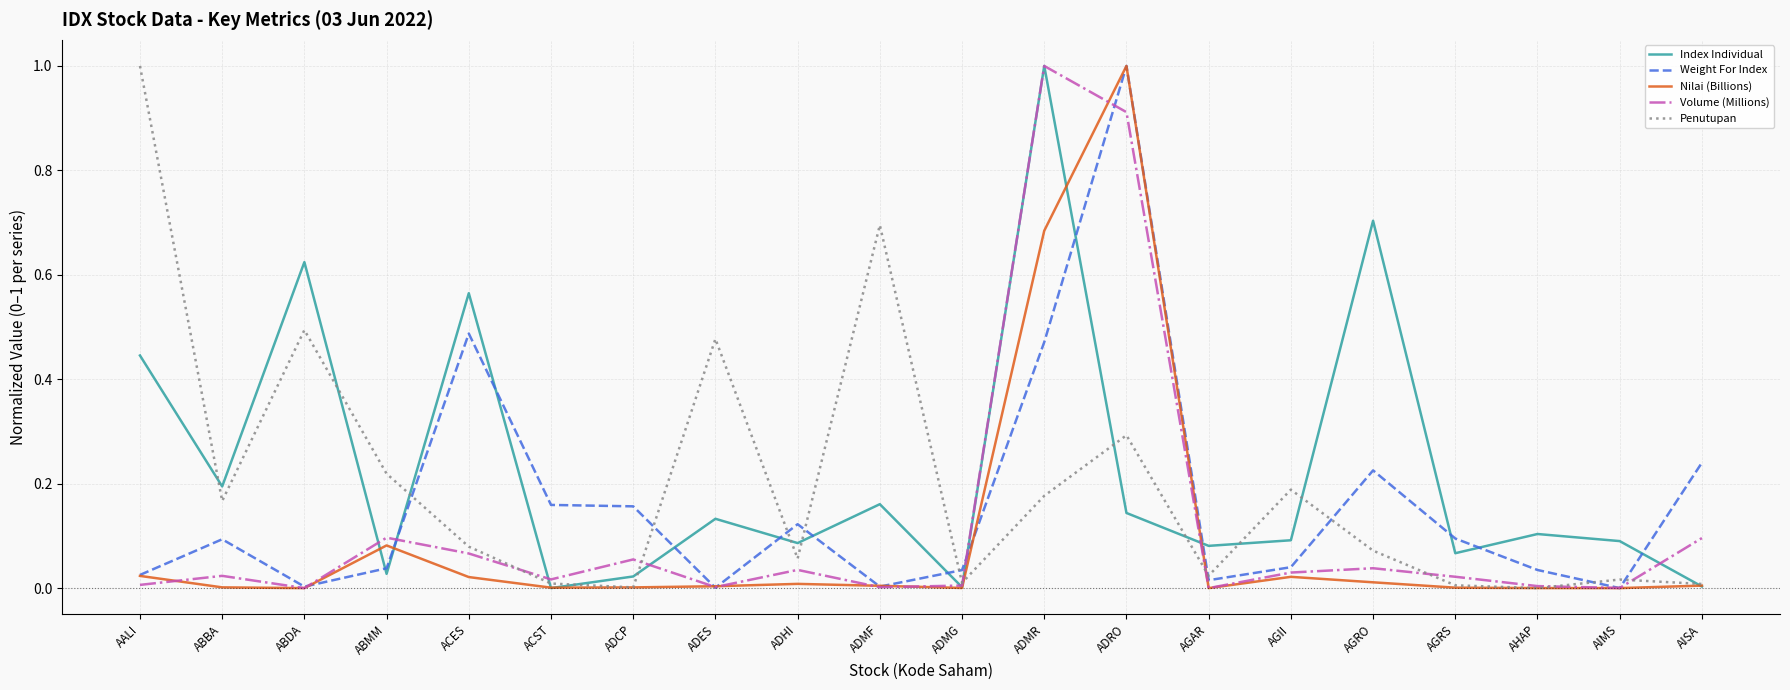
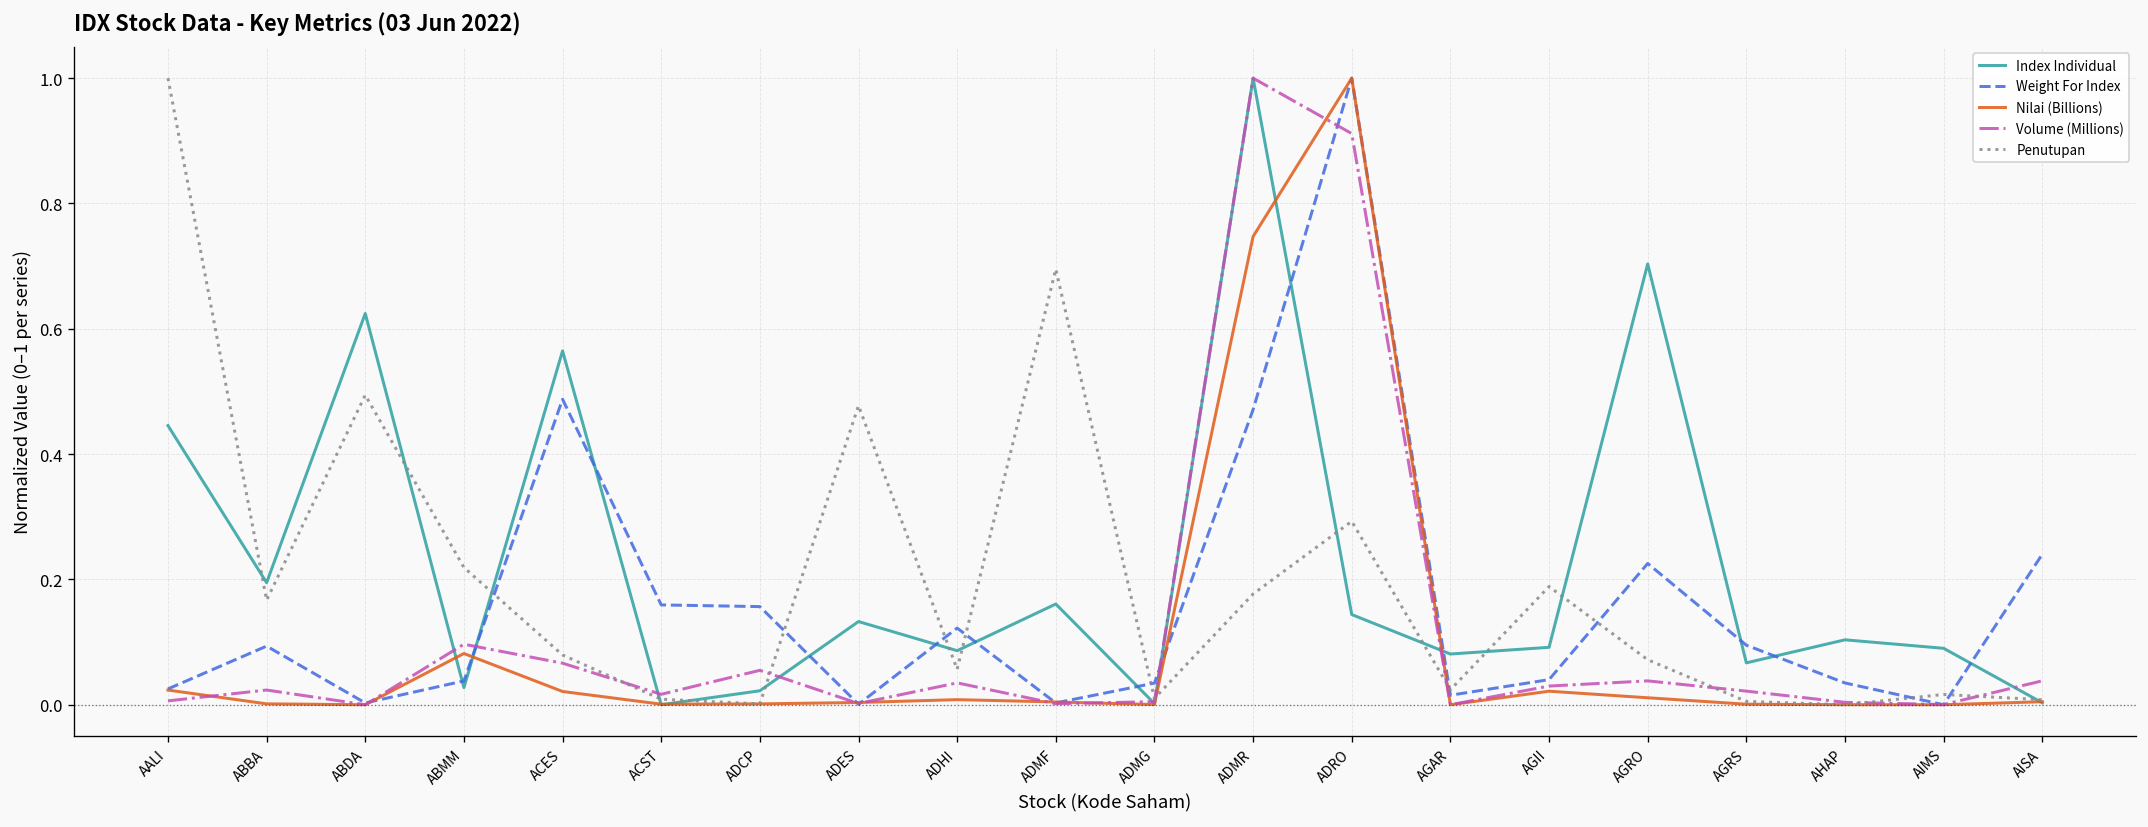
  {
    "Index Individual": {
      "AALI": 0.45,
      "ABBA": 0.19,
      "ABDA": 0.62,
      "ABMM": 0.03,
      "ACES": 0.56,
      "ADCP": 0.02,
      "ADES": 0.13,
      "ADHI": 0.09,
      "ADMF": 0.16,
      "ADRO": 0.14,
      "AGAR": 0.08,
      "AGII": 0.09,
      "AGRO": 0.70,
      "AGRS": 0.07,
      "AHAP": 0.10,
      "AIMS": 0.09
    },
    "Weight For Index": {
      "ABBA": 0.09,
      "ABMM": 0.04,
      "ACES": 0.49,
      "ACST": 0.16,
      "ADCP": 0.16,
      "ADHI": 0.12,
      "ADMG": 0.03,
      "ADMR": 0.47,
      "AGAR": 0.02,
      "AGII": 0.04,
      "AGRO": 0.23,
      "AGRS": 0.10,
      "AHAP": 0.03,
      "AISA": 0.24
    },
    "Nilai (Billions)": {
      "ABBA": 0.00,
      "ABMM": 0.08,
      "ACES": 0.02,
      "ADHI": 0.01,
-     "ADMR": 0.68,
+     "ADMR": 0.75,
      "AGII": 0.02,
      "AGRO": 0.01
    },
    "Volume (Millions)": {
      "AALI": 0.01,
      "ABBA": 0.02,
      "ABMM": 0.10,
      "ACES": 0.07,
      "ACST": 0.02,
      "ADCP": 0.05,
      "ADHI": 0.03,
      "ADRO": 0.91,
      "AGII": 0.03,
      "AGRO": 0.04,
      "AGRS": 0.02,
-     "AISA": 0.10
+     "AISA": 0.04
    },
    "Penutupan": {
      "AALI": 1.00,
      "ABBA": 0.17,
      "ABDA": 0.49,
      "ABMM": 0.22,
      "ACES": 0.08,
      "ACST": 0.01,
      "ADES": 0.48,
      "ADHI": 0.06,
      "ADMF": 0.70,
      "ADMG": 0.01,
      "ADMR": 0.18,
      "ADRO": 0.29,
      "AGAR": 0.02,
      "AGII": 0.19,
      "AGRO": 0.07,
      "AIMS": 0.02
    }
  }
